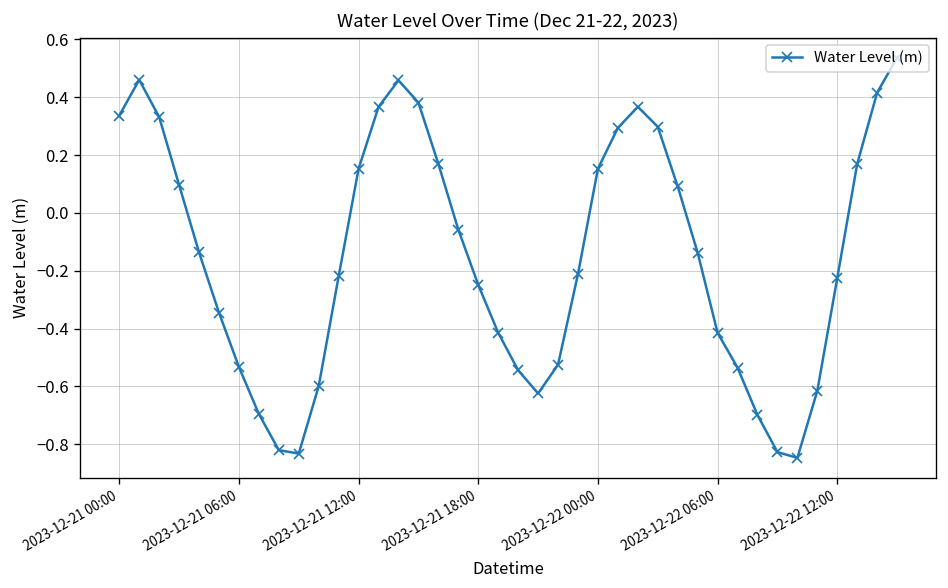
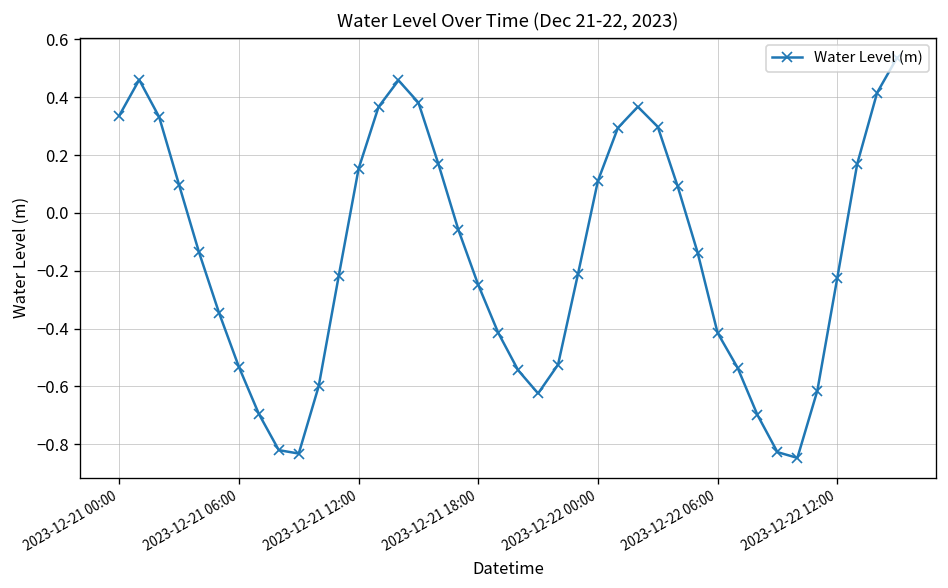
  {
    "2023-12-21 00:00": 0.34,
    "2023-12-21 06:00": -0.53,
    "2023-12-21 12:00": 0.15,
    "2023-12-21 18:00": -0.25,
-   "2023-12-22 00:00": 0.15,
+   "2023-12-22 00:00": 0.11,
    "2023-12-22 06:00": -0.41,
    "2023-12-22 12:00": -0.23
  }
